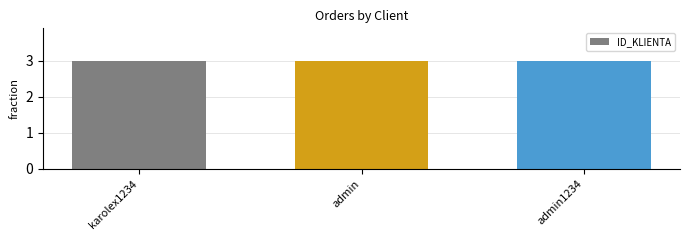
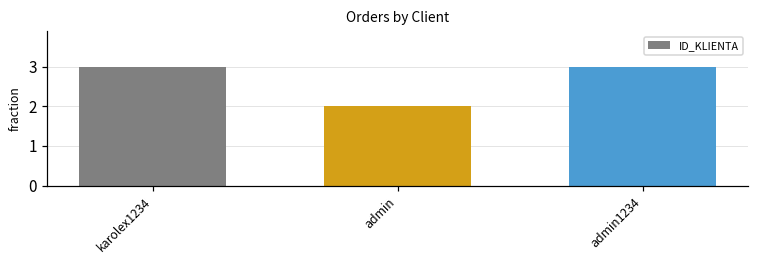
  {
    "karolex1234": 3,
-   "admin": 3,
+   "admin": 2,
    "admin1234": 3
  }
